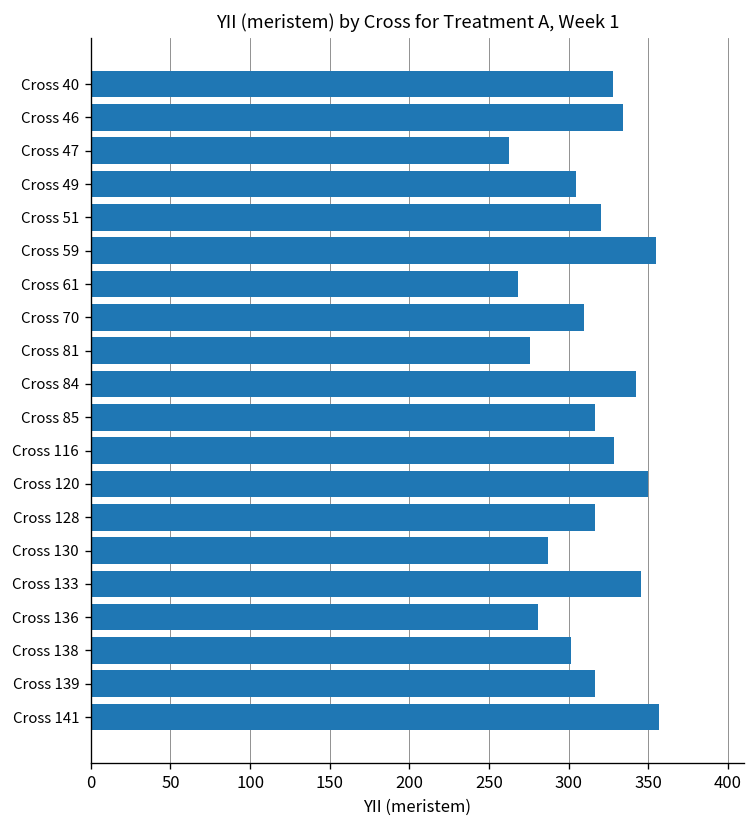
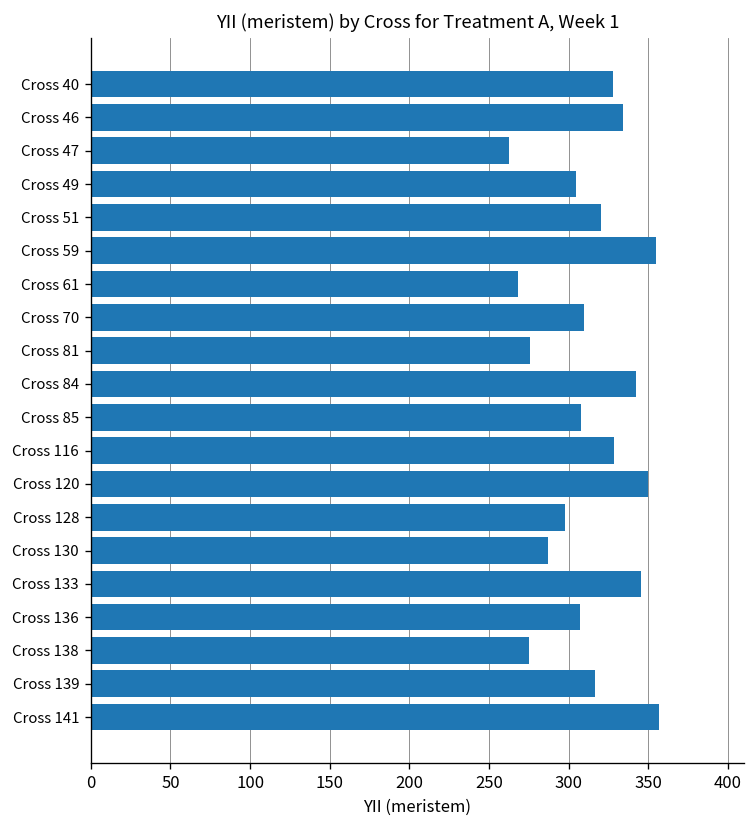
  {
    "Cross 40": 328,
    "Cross 46": 334,
    "Cross 47": 263,
    "Cross 49": 305,
    "Cross 51": 320,
    "Cross 59": 355,
    "Cross 61": 268,
    "Cross 70": 310,
    "Cross 81": 276,
    "Cross 84": 343,
-   "Cross 85": 317,
+   "Cross 85": 308,
    "Cross 116": 329,
    "Cross 120": 350,
-   "Cross 128": 317,
+   "Cross 128": 298,
    "Cross 130": 287,
    "Cross 133": 346,
-   "Cross 136": 281,
-   "Cross 138": 302,
+   "Cross 136": 307,
+   "Cross 138": 275,
    "Cross 139": 317,
    "Cross 141": 357
  }
